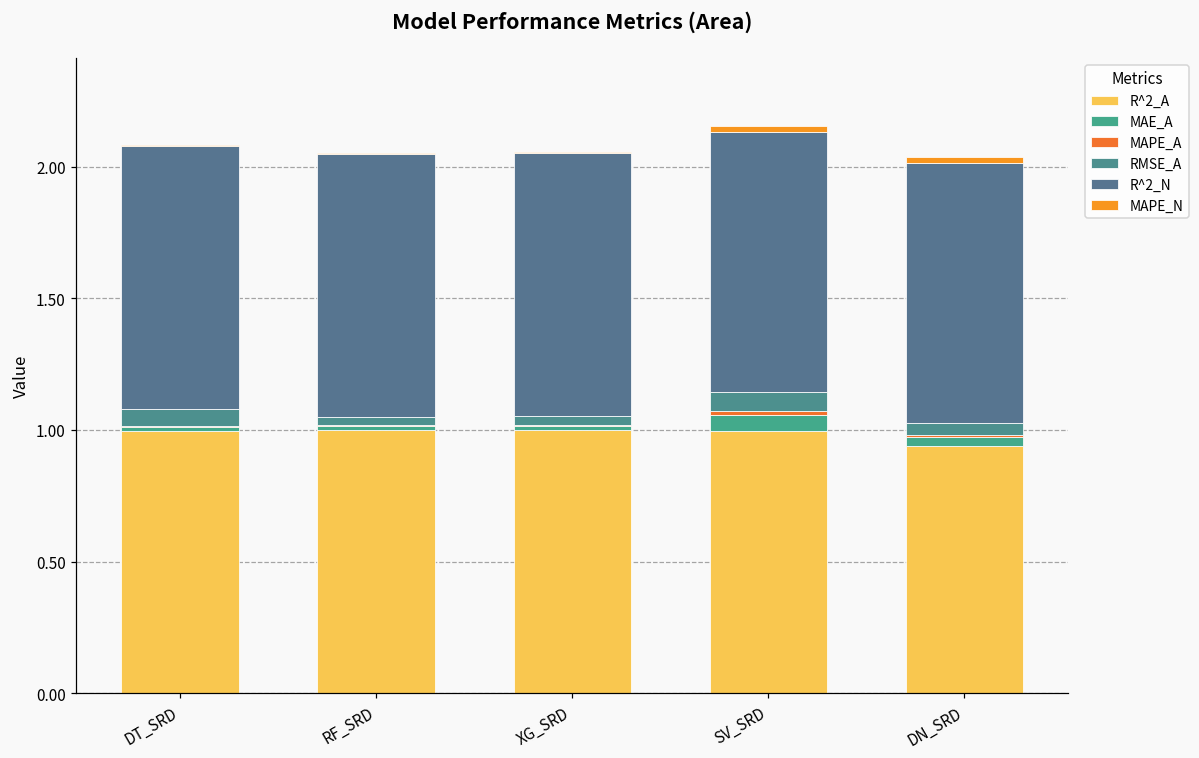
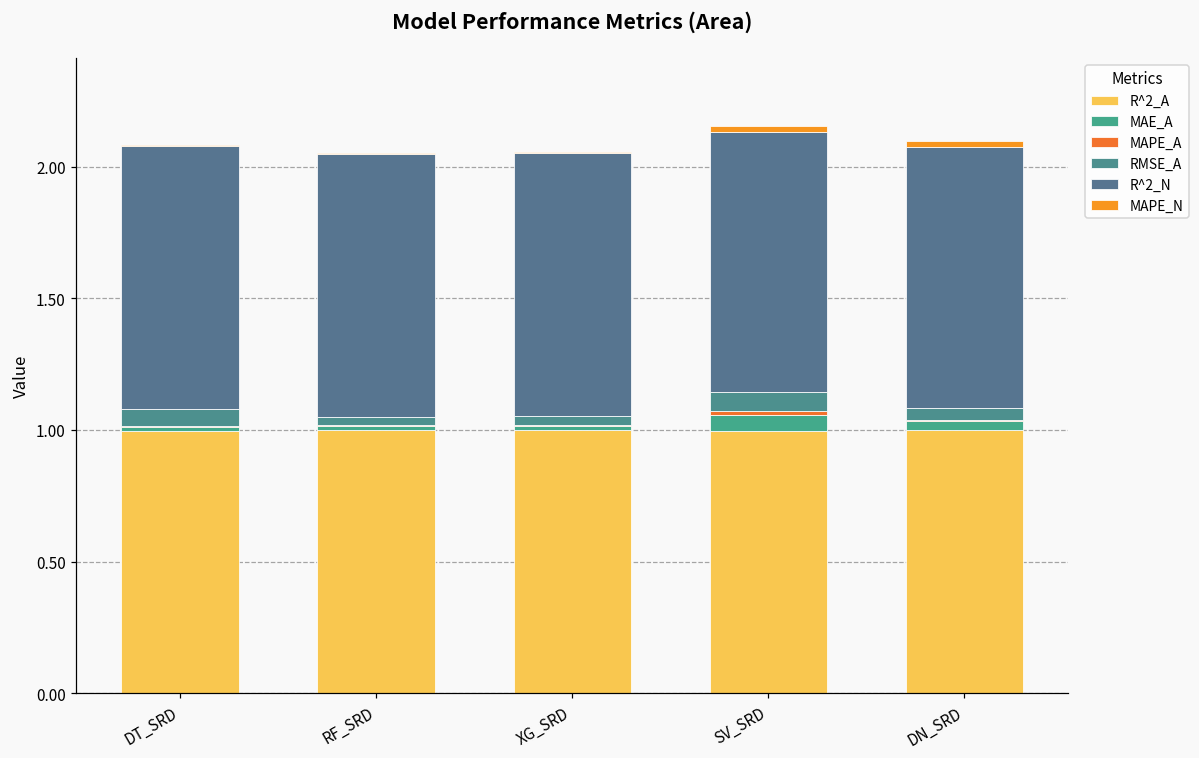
  {
    "R^2_A": {
      "DT_SRD": 1.00,
      "RF_SRD": 1.00,
      "XG_SRD": 1.00,
      "SV_SRD": 1.00,
-     "DN_SRD": 0.94
+     "DN_SRD": 1.00
    }
  }
